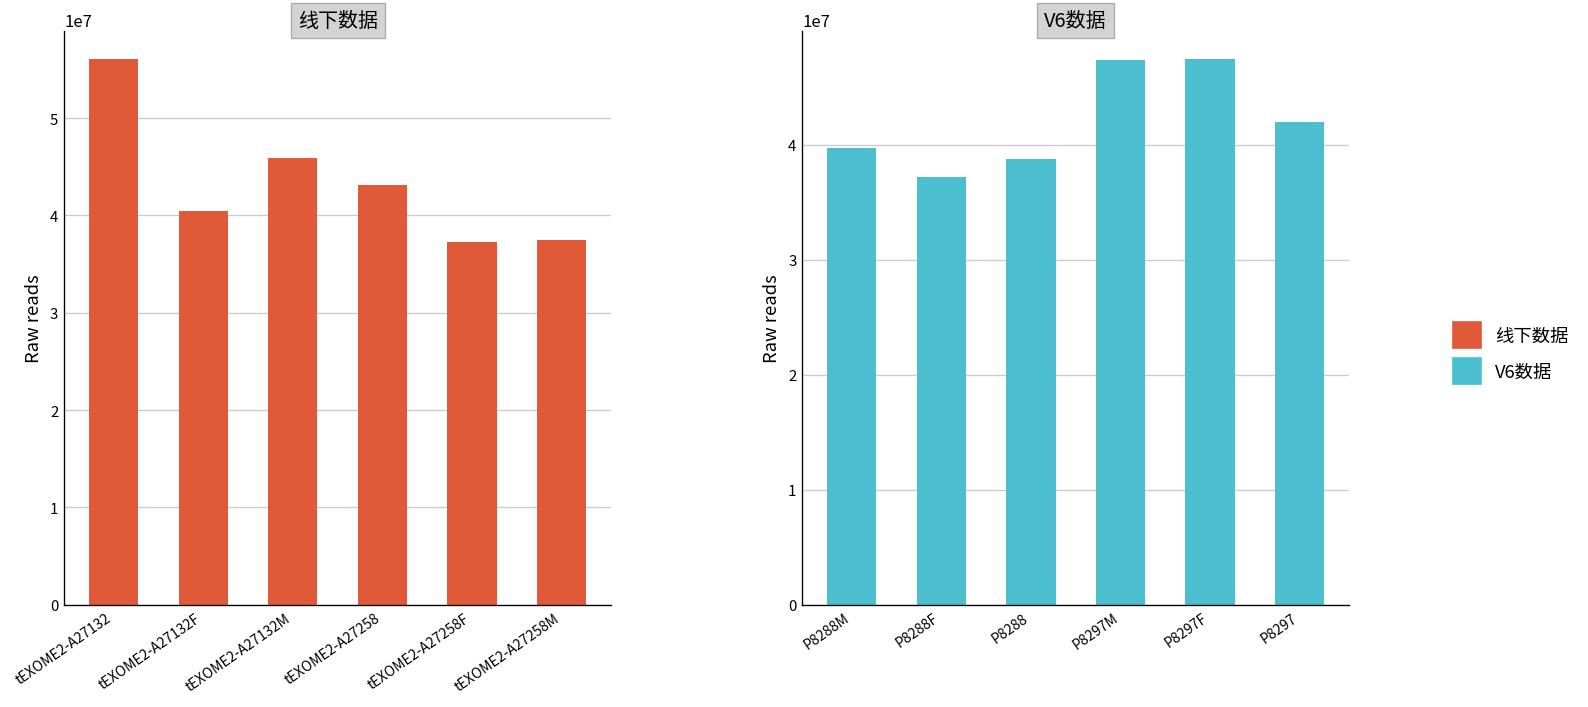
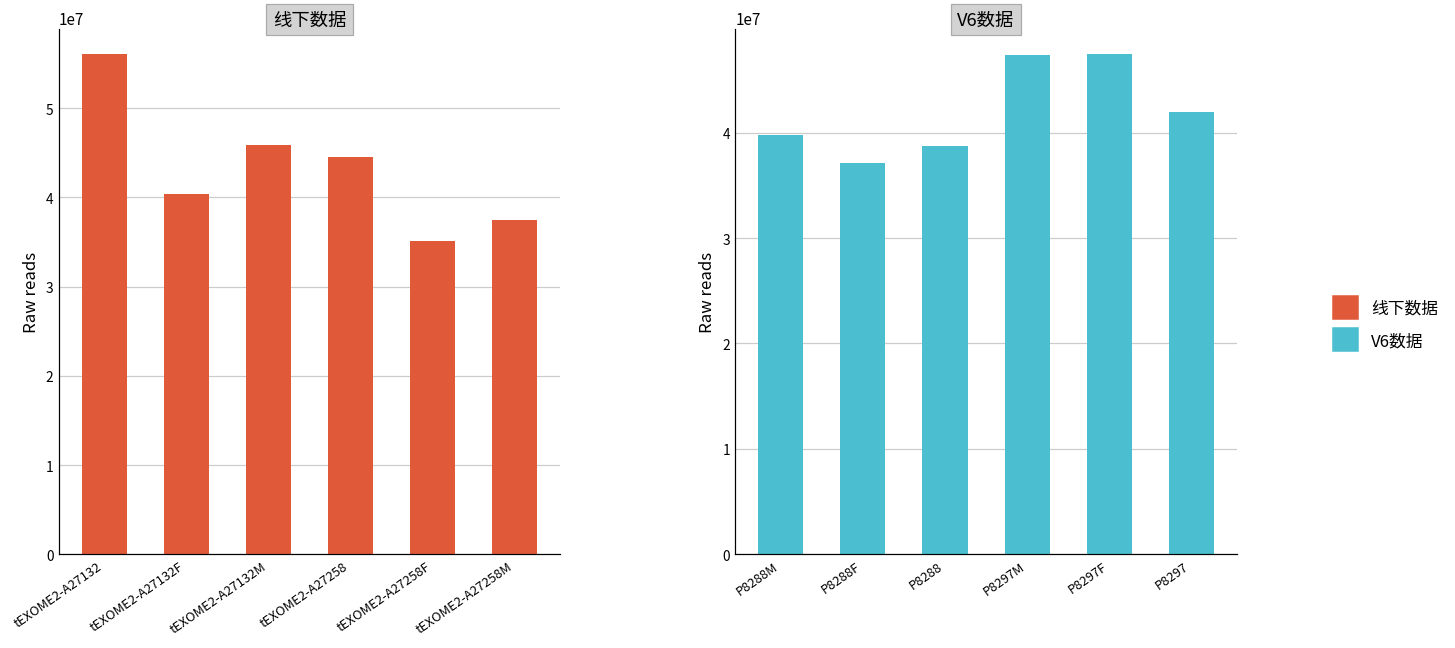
  {
    "线下数据": {
      "tEXOME2-A27132": 56000000,
      "tEXOME2-A27132F": 40000000,
      "tEXOME2-A27132M": 46000000,
-     "tEXOME2-A27258": 43000000,
-     "tEXOME2-A27258F": 37000000,
+     "tEXOME2-A27258": 45000000,
+     "tEXOME2-A27258F": 35000000,
      "tEXOME2-A27258M": 38000000
    },
    "V6数据": {
      "P8288M": 40000000,
      "P8288F": 37000000,
      "P8288": 39000000,
      "P8297M": 47000000,
      "P8297F": 47000000,
      "P8297": 42000000
    }
  }
